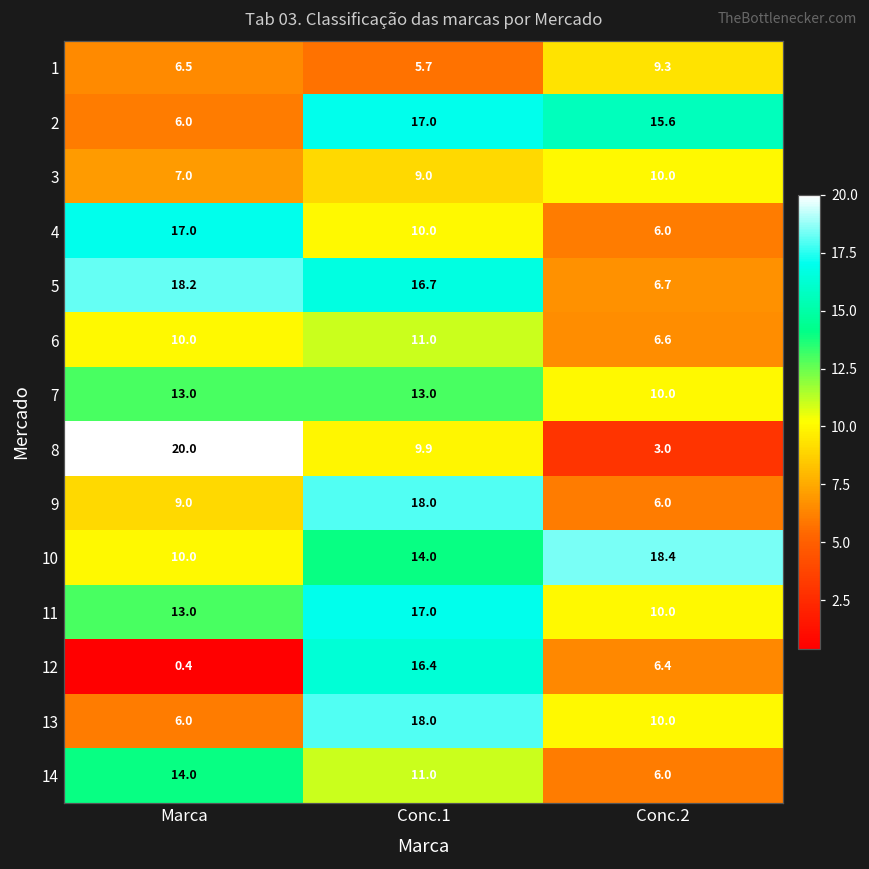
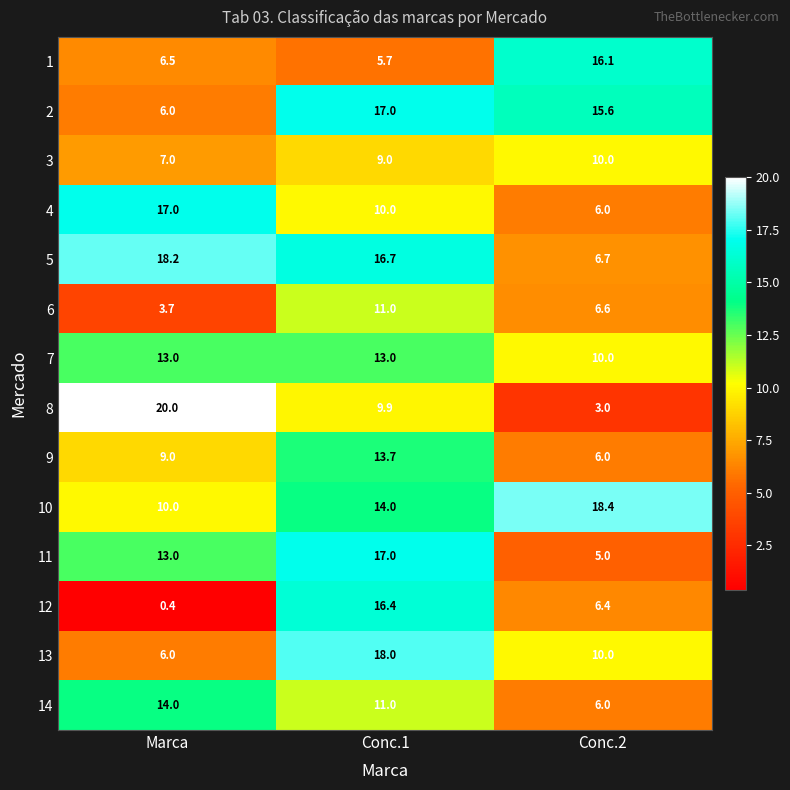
  {
    "1": {
      "Marca": 6.5,
      "Conc.1": 5.7,
-     "Conc.2": 9.3
+     "Conc.2": 16.1
    },
    "2": {
      "Marca": 6.0,
      "Conc.1": 17.0,
      "Conc.2": 15.6
    },
    "3": {
      "Marca": 7.0,
      "Conc.1": 9.0,
      "Conc.2": 10.0
    },
    "4": {
      "Marca": 17.0,
      "Conc.1": 10.0,
      "Conc.2": 6.0
    },
    "5": {
      "Marca": 18.2,
      "Conc.1": 16.7,
      "Conc.2": 6.7
    },
    "6": {
-     "Marca": 10.0,
+     "Marca": 3.7,
      "Conc.1": 11.0,
      "Conc.2": 6.6
    },
    "7": {
      "Marca": 13.0,
      "Conc.1": 13.0,
      "Conc.2": 10.0
    },
    "8": {
      "Marca": 20.0,
      "Conc.1": 9.9,
      "Conc.2": 3.0
    },
    "9": {
      "Marca": 9.0,
-     "Conc.1": 18.0,
+     "Conc.1": 13.7,
      "Conc.2": 6.0
    },
    "10": {
      "Marca": 10.0,
      "Conc.1": 14.0,
      "Conc.2": 18.4
    },
    "11": {
      "Marca": 13.0,
      "Conc.1": 17.0,
-     "Conc.2": 10.0
+     "Conc.2": 5.0
    },
    "12": {
      "Marca": 0.4,
      "Conc.1": 16.4,
      "Conc.2": 6.4
    },
    "13": {
      "Marca": 6.0,
      "Conc.1": 18.0,
      "Conc.2": 10.0
    },
    "14": {
      "Marca": 14.0,
      "Conc.1": 11.0,
      "Conc.2": 6.0
    }
  }
